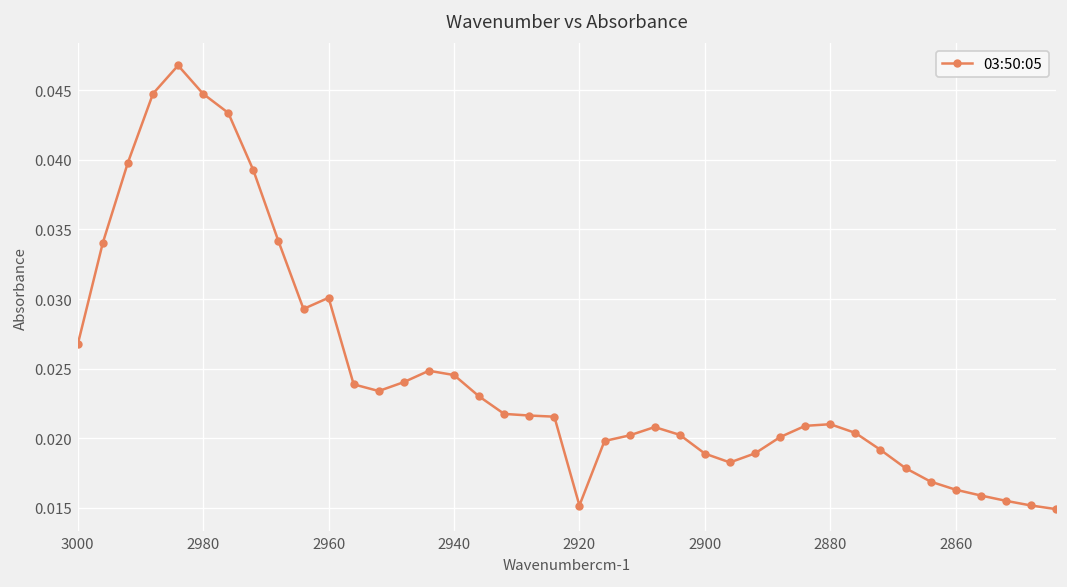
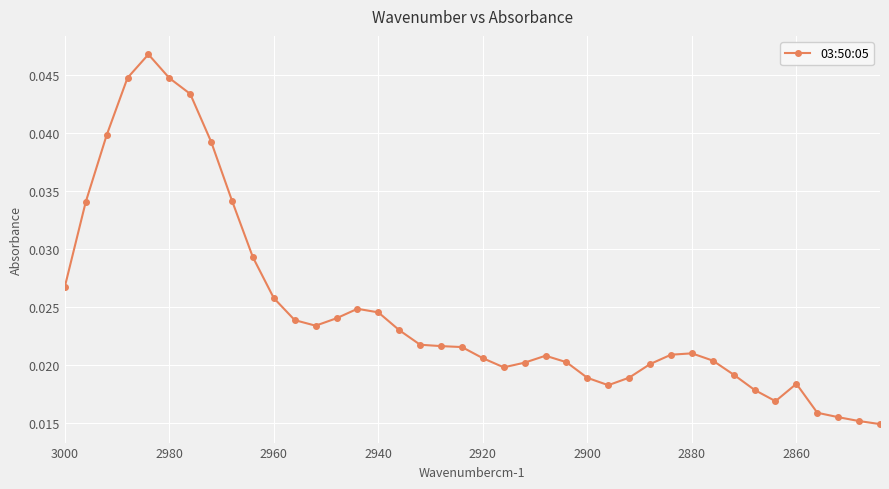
  {
    "3000": 0.0267,
    "2980": 0.0448,
-   "2960": 0.0301,
+   "2960": 0.0258,
    "2940": 0.0245,
-   "2920": 0.0152,
+   "2920": 0.0206,
    "2900": 0.0189,
    "2880": 0.0210,
-   "2860": 0.0163
+   "2860": 0.0184
  }
